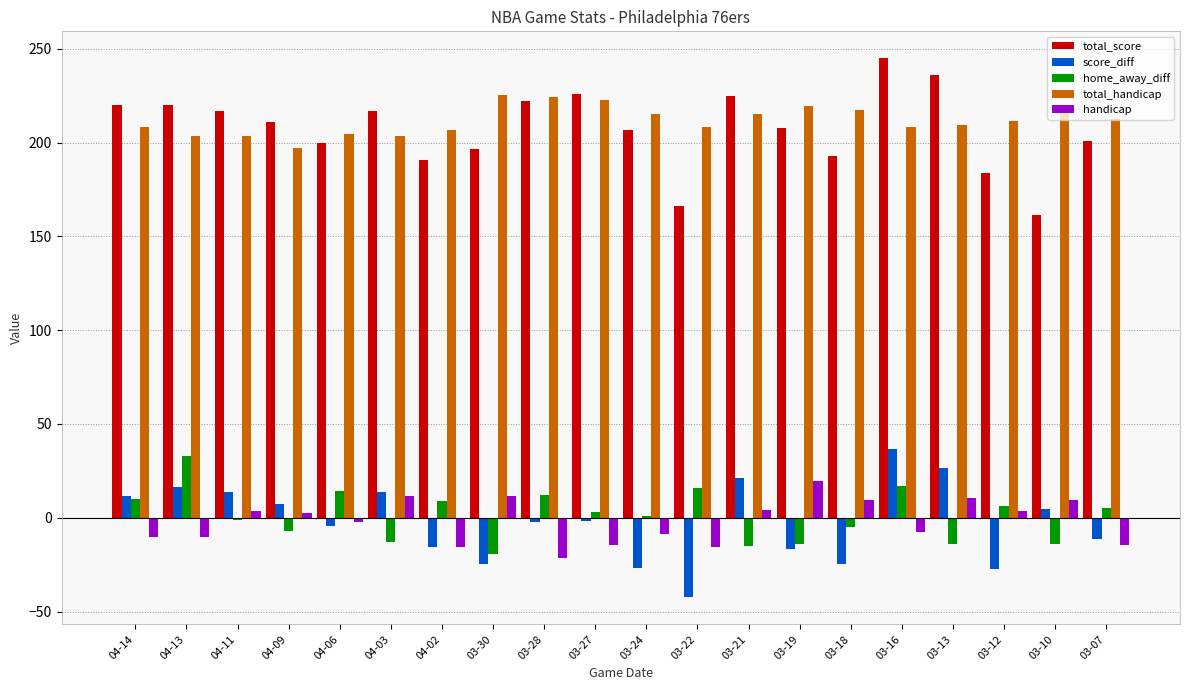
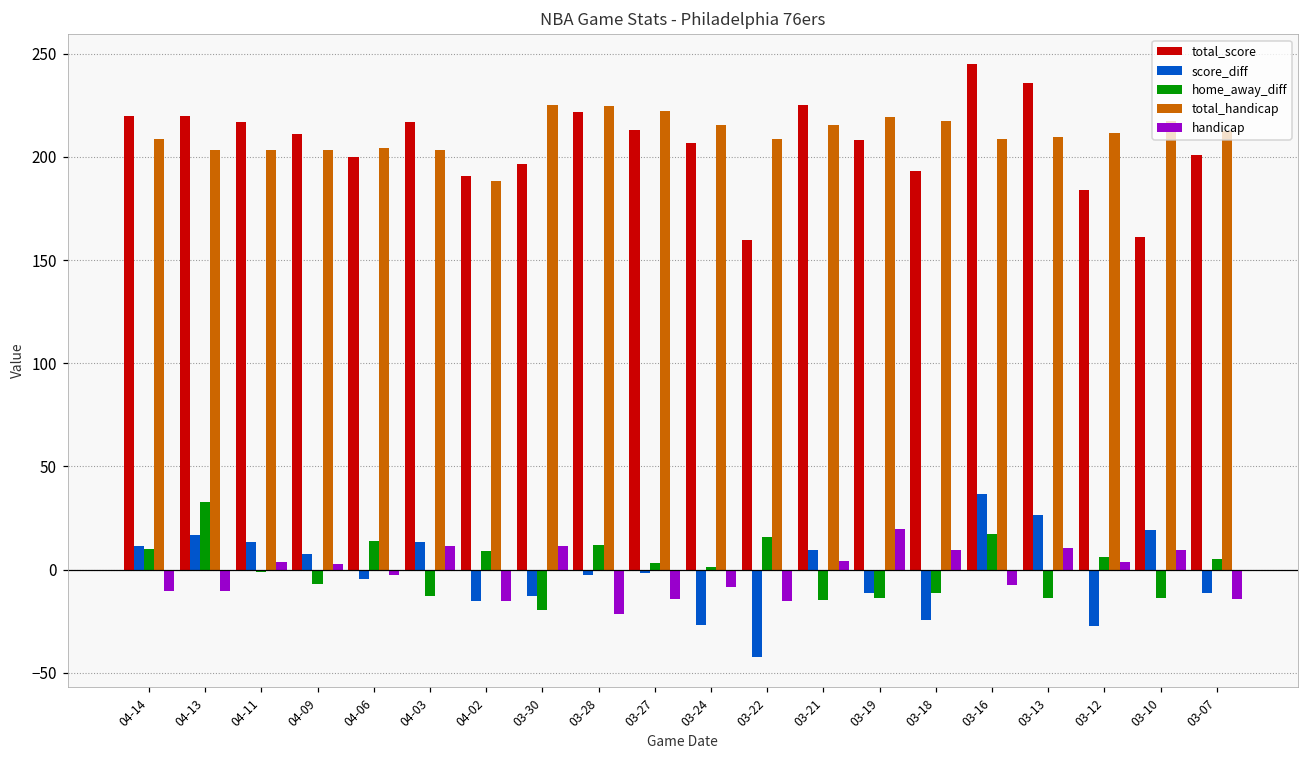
  {
    "total_score": {
      "04-14": 220,
      "04-13": 220,
      "04-11": 217,
      "04-09": 211,
      "04-06": 200,
      "04-03": 217,
      "04-02": 191,
      "03-30": 197,
      "03-28": 222,
-     "03-27": 226,
+     "03-27": 213,
      "03-24": 207,
-     "03-22": 166,
+     "03-22": 160,
      "03-21": 225,
      "03-19": 208,
      "03-18": 193,
      "03-16": 245,
      "03-13": 236,
      "03-12": 184,
      "03-10": 161,
      "03-07": 201
    },
    "score_diff": {
      "04-14": 12,
      "04-13": 17,
      "04-11": 14,
      "04-09": 8,
      "04-06": -5,
      "04-03": 14,
      "04-02": -16,
-     "03-30": -25,
+     "03-30": -13,
      "03-28": -3,
      "03-27": -2,
      "03-24": -27,
      "03-22": -43,
-     "03-21": 21,
-     "03-19": -16,
+     "03-21": 10,
+     "03-19": -12,
      "03-18": -25,
      "03-16": 37,
      "03-13": 27,
      "03-12": -28,
-     "03-10": 5,
+     "03-10": 19,
      "03-07": -12
    },
    "home_away_diff": {
      "04-14": 10,
      "04-13": 33,
      "04-09": -7,
      "04-06": 14,
      "04-03": -13,
      "04-02": 9,
      "03-30": -19,
      "03-28": 12,
      "03-27": 3,
      "03-22": 16,
      "03-21": -15,
      "03-19": -14,
-     "03-18": -5,
+     "03-18": -11,
      "03-16": 17,
      "03-13": -14,
      "03-12": 6,
      "03-10": -14,
      "03-07": 5
    },
    "total_handicap": {
      "04-14": 209,
      "04-13": 204,
      "04-11": 204,
-     "04-09": 197,
+     "04-09": 204,
      "04-06": 205,
      "04-03": 204,
-     "04-02": 207,
+     "04-02": 188,
      "03-30": 225,
      "03-28": 225,
      "03-27": 223,
      "03-24": 216,
      "03-22": 209,
      "03-21": 216,
      "03-19": 220,
      "03-18": 218,
      "03-16": 209,
      "03-13": 210,
      "03-12": 212
    },
    "handicap": {
      "04-14": -11,
      "04-13": -11,
      "04-11": 4,
      "04-09": 3,
      "04-06": -3,
      "04-03": 12,
      "04-02": -16,
      "03-30": 12,
      "03-28": -22,
      "03-27": -15,
      "03-24": -9,
      "03-22": -16,
      "03-21": 4,
      "03-19": 20,
      "03-18": 10,
      "03-16": -8,
      "03-13": 11,
      "03-12": 4,
      "03-10": 10,
      "03-07": -15
    }
  }
